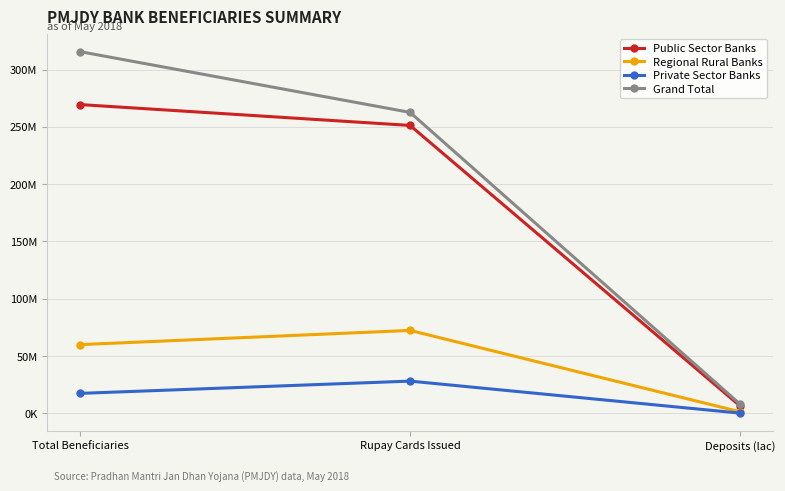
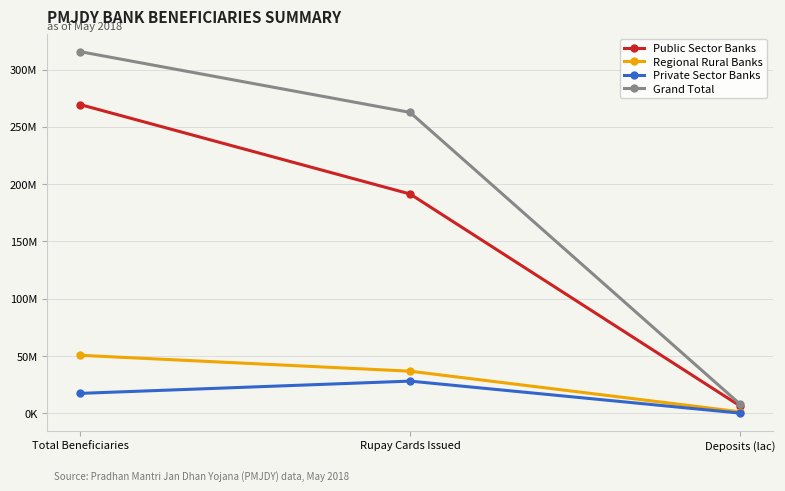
  {
    "Public Sector Banks": {
      "Total Beneficiaries": 269000000,
-     "Rupay Cards Issued": 251000000
+     "Rupay Cards Issued": 191000000
    },
    "Regional Rural Banks": {
-     "Total Beneficiaries": 60000000,
-     "Rupay Cards Issued": 72000000
+     "Total Beneficiaries": 51000000,
+     "Rupay Cards Issued": 37000000
    },
    "Private Sector Banks": {
      "Total Beneficiaries": 17000000,
      "Rupay Cards Issued": 28000000
    },
    "Grand Total": {
      "Rupay Cards Issued": 263000000
    }
  }
